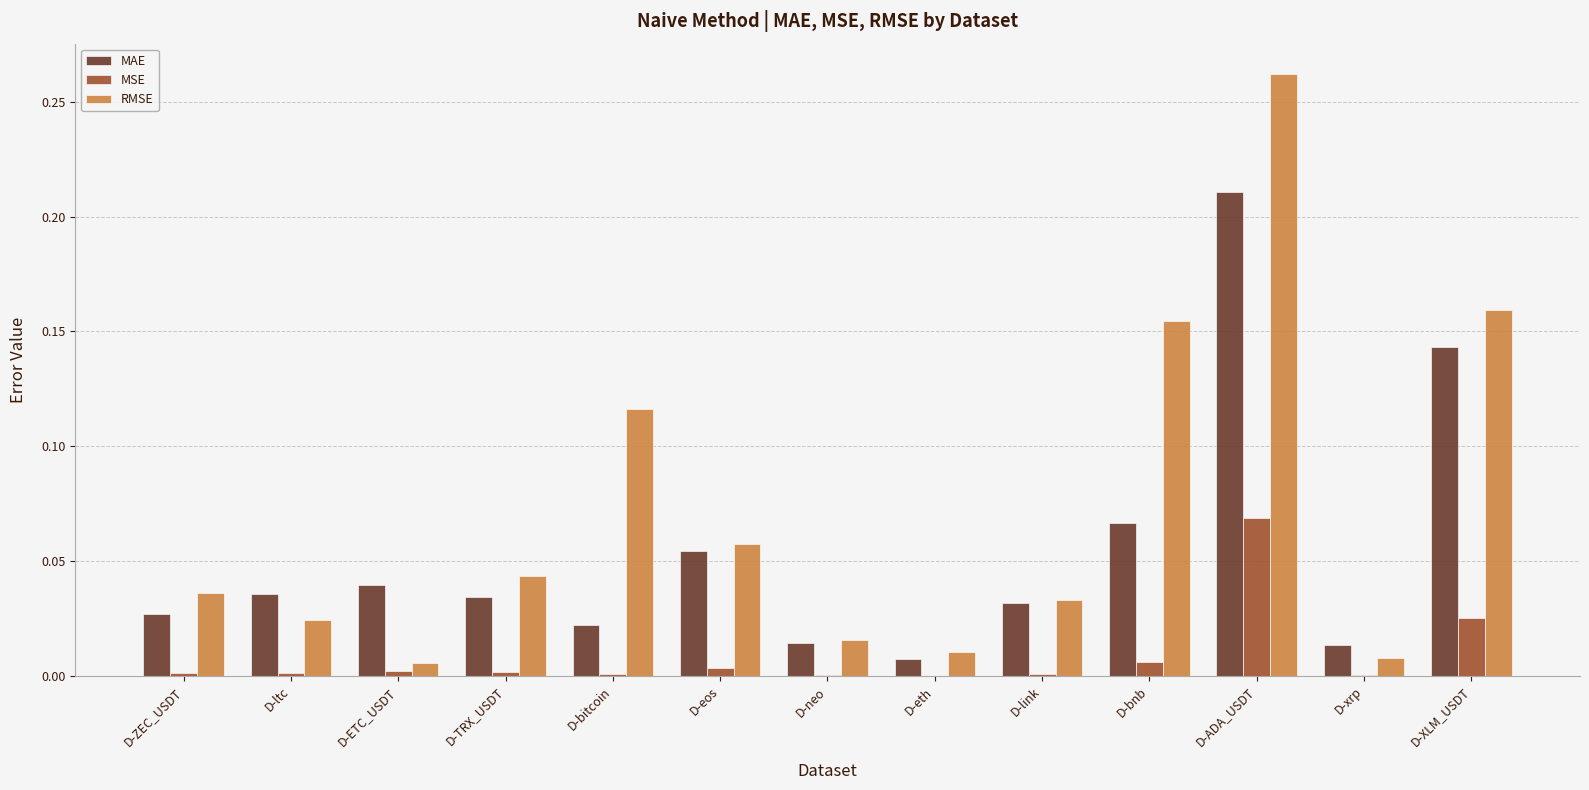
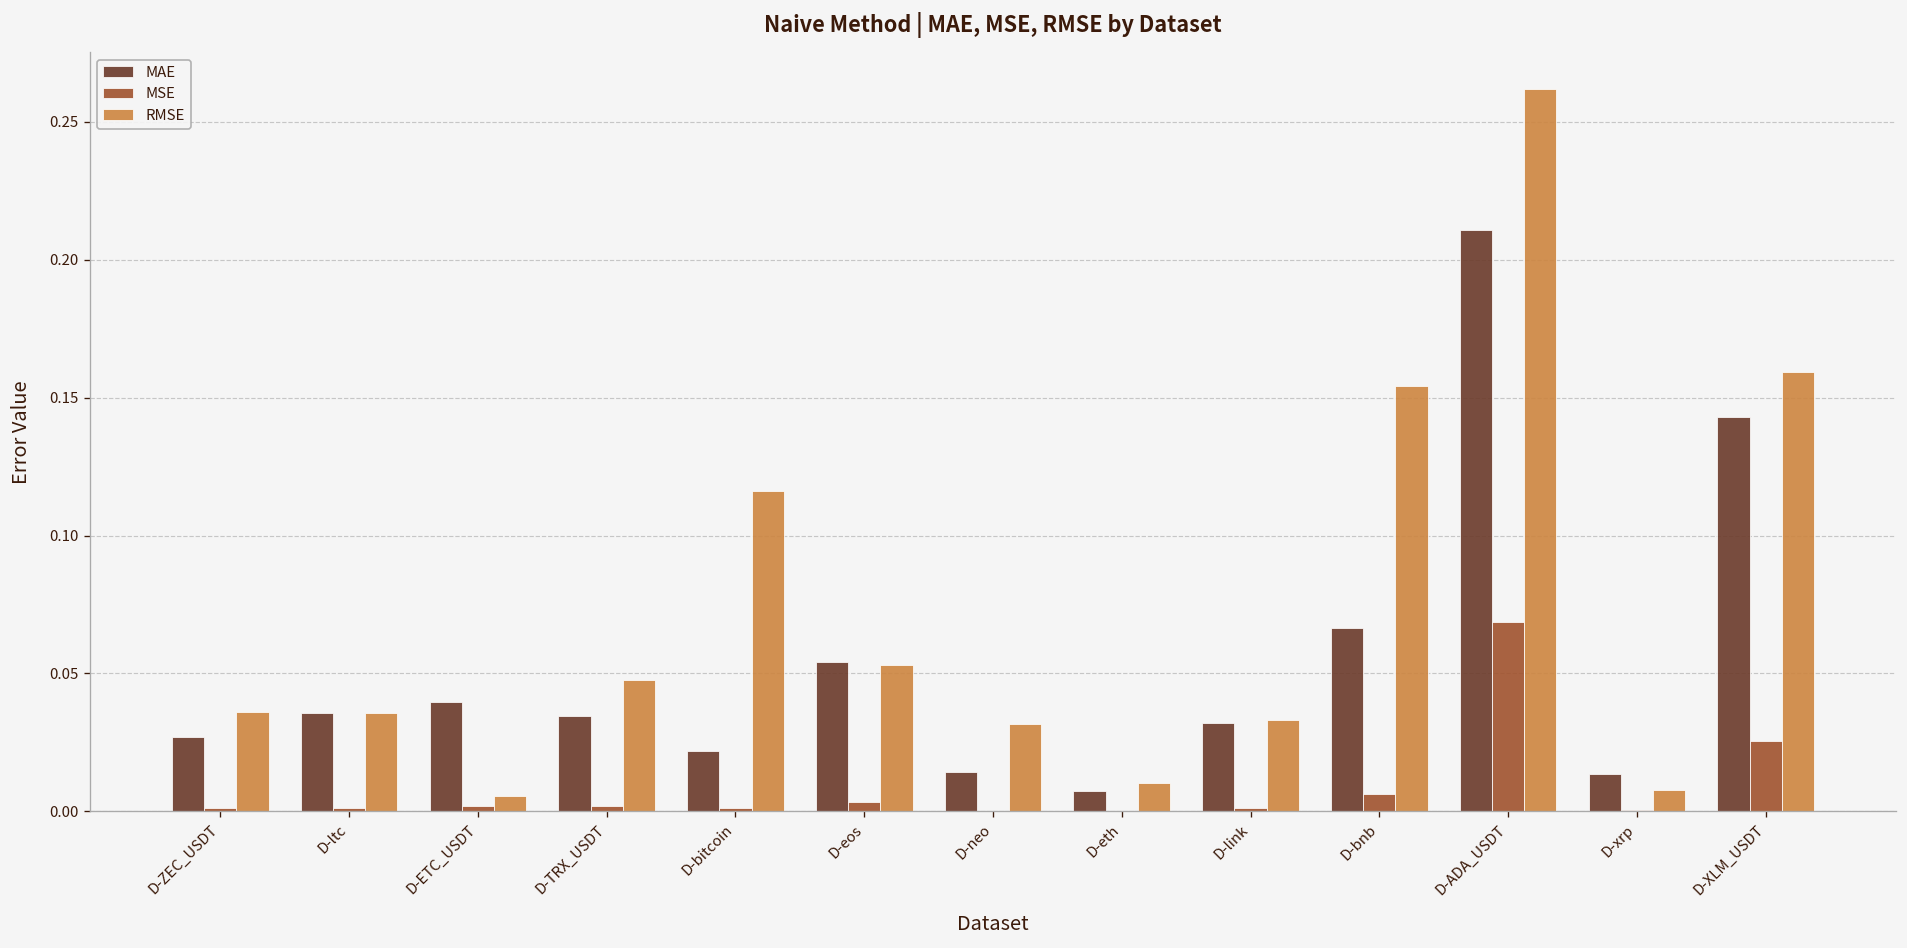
  {
    "RMSE": {
      "D-ZEC_USDT": 0.036,
-     "D-ltc": 0.024,
+     "D-ltc": 0.036,
      "D-ETC_USDT": 0.006,
-     "D-TRX_USDT": 0.044,
+     "D-TRX_USDT": 0.048,
      "D-bitcoin": 0.116,
-     "D-eos": 0.058,
-     "D-neo": 0.016,
+     "D-eos": 0.053,
+     "D-neo": 0.032,
      "D-eth": 0.010,
      "D-link": 0.033,
      "D-bnb": 0.154,
      "D-ADA_USDT": 0.262,
      "D-xrp": 0.008,
      "D-XLM_USDT": 0.159
    }
  }
